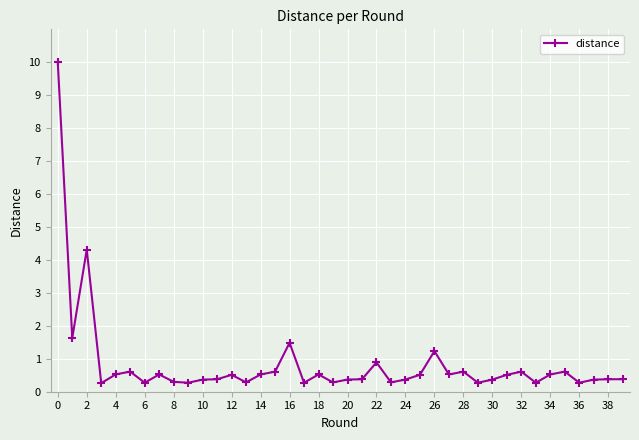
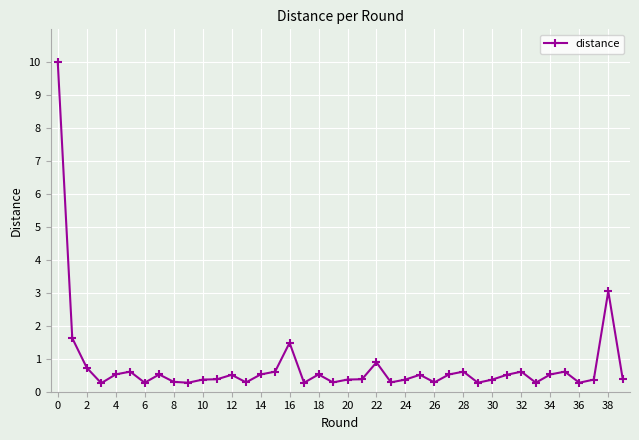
  {
    "0": 10.0,
-   "2": 4.3,
+   "2": 0.7,
    "4": 0.5,
    "6": 0.3,
    "8": 0.3,
    "10": 0.4,
    "12": 0.5,
    "14": 0.5,
    "16": 1.5,
    "18": 0.5,
    "20": 0.4,
    "22": 0.9,
    "24": 0.4,
-   "26": 1.2,
+   "26": 0.3,
    "28": 0.6,
    "30": 0.4,
    "32": 0.6,
    "34": 0.5,
    "36": 0.3,
-   "38": 0.4
+   "38": 3.1
  }
